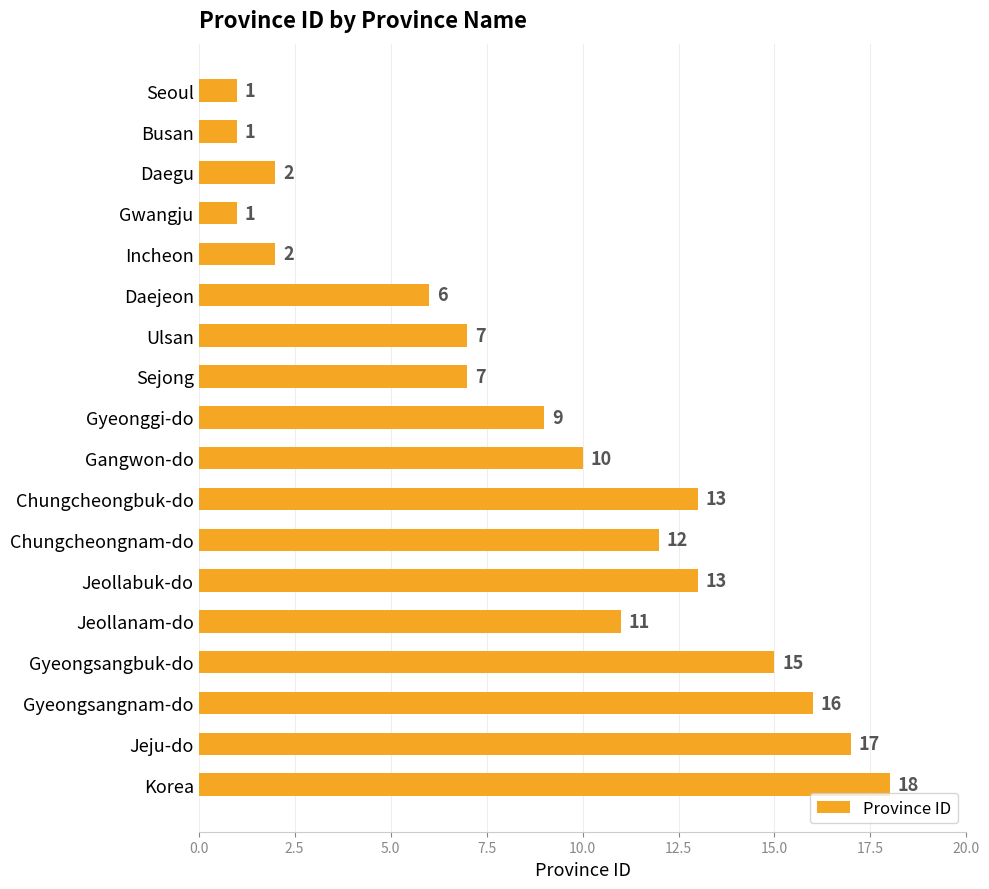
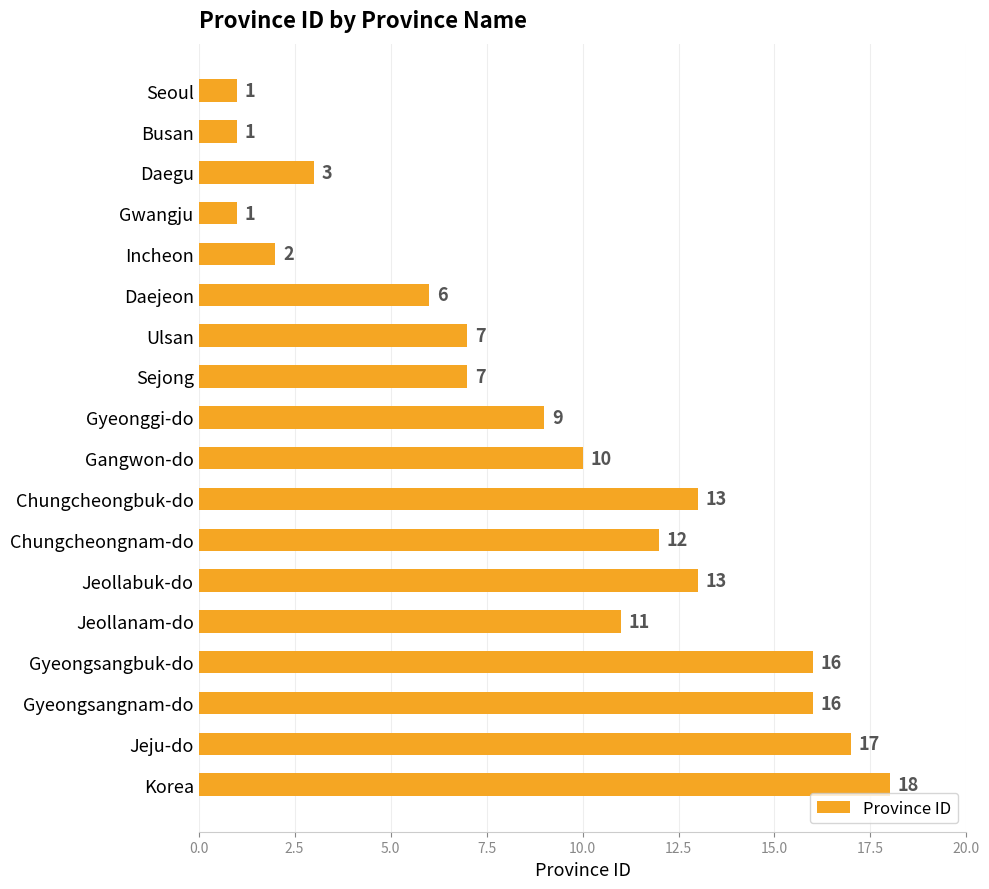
  {
    "Seoul": 1,
    "Busan": 1,
-   "Daegu": 2,
+   "Daegu": 3,
    "Gwangju": 1,
    "Incheon": 2,
    "Daejeon": 6,
    "Ulsan": 7,
    "Sejong": 7,
    "Gyeonggi-do": 9,
    "Gangwon-do": 10,
    "Chungcheongbuk-do": 13,
    "Chungcheongnam-do": 12,
    "Jeollabuk-do": 13,
    "Jeollanam-do": 11,
-   "Gyeongsangbuk-do": 15,
+   "Gyeongsangbuk-do": 16,
    "Gyeongsangnam-do": 16,
    "Jeju-do": 17
  }
